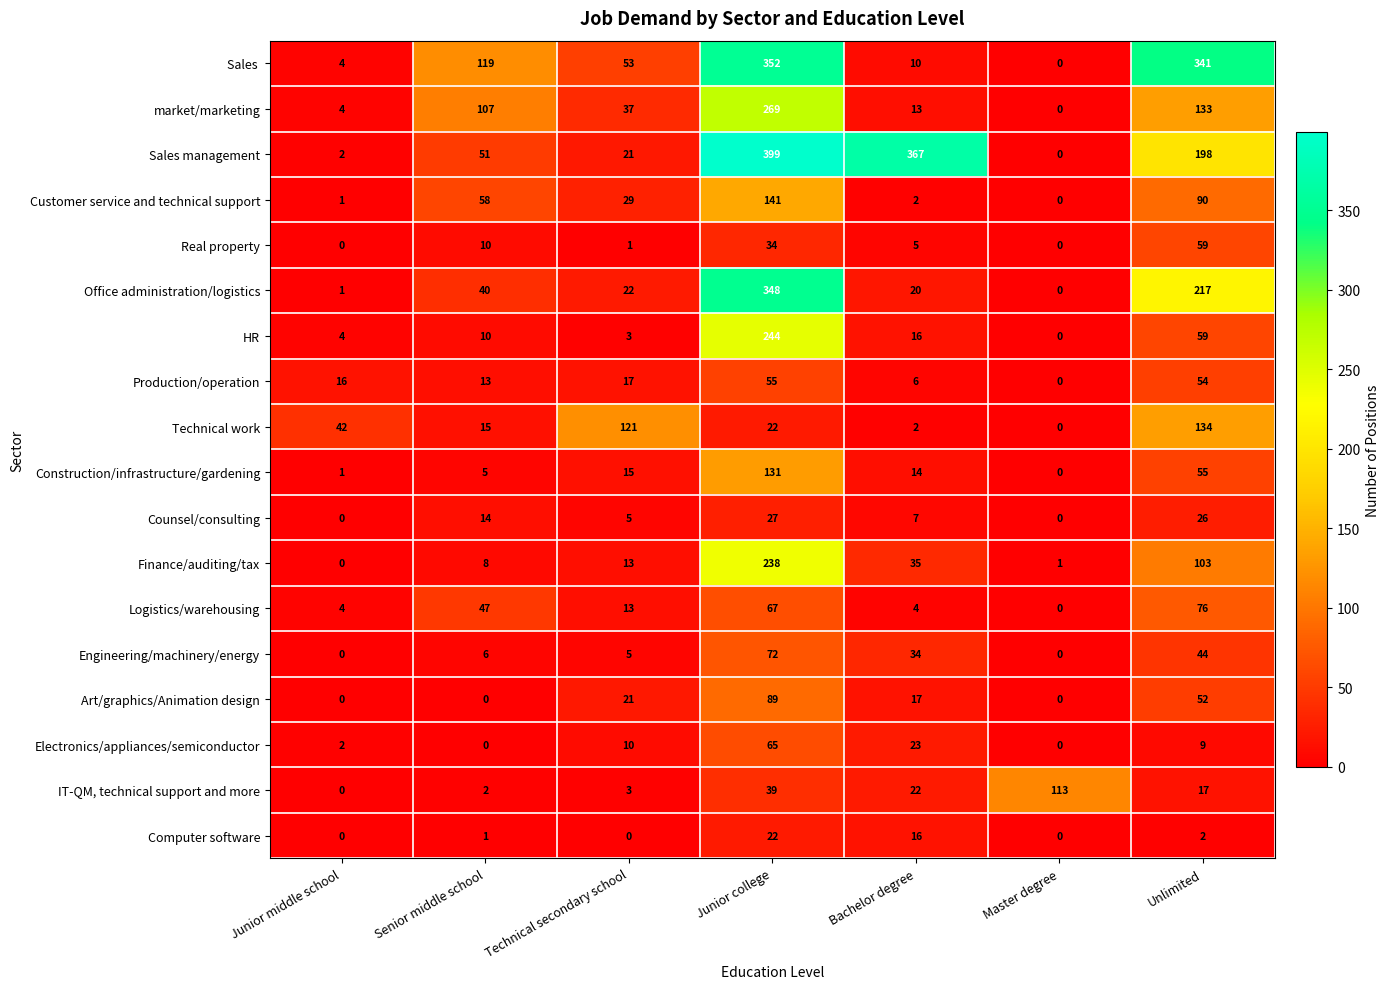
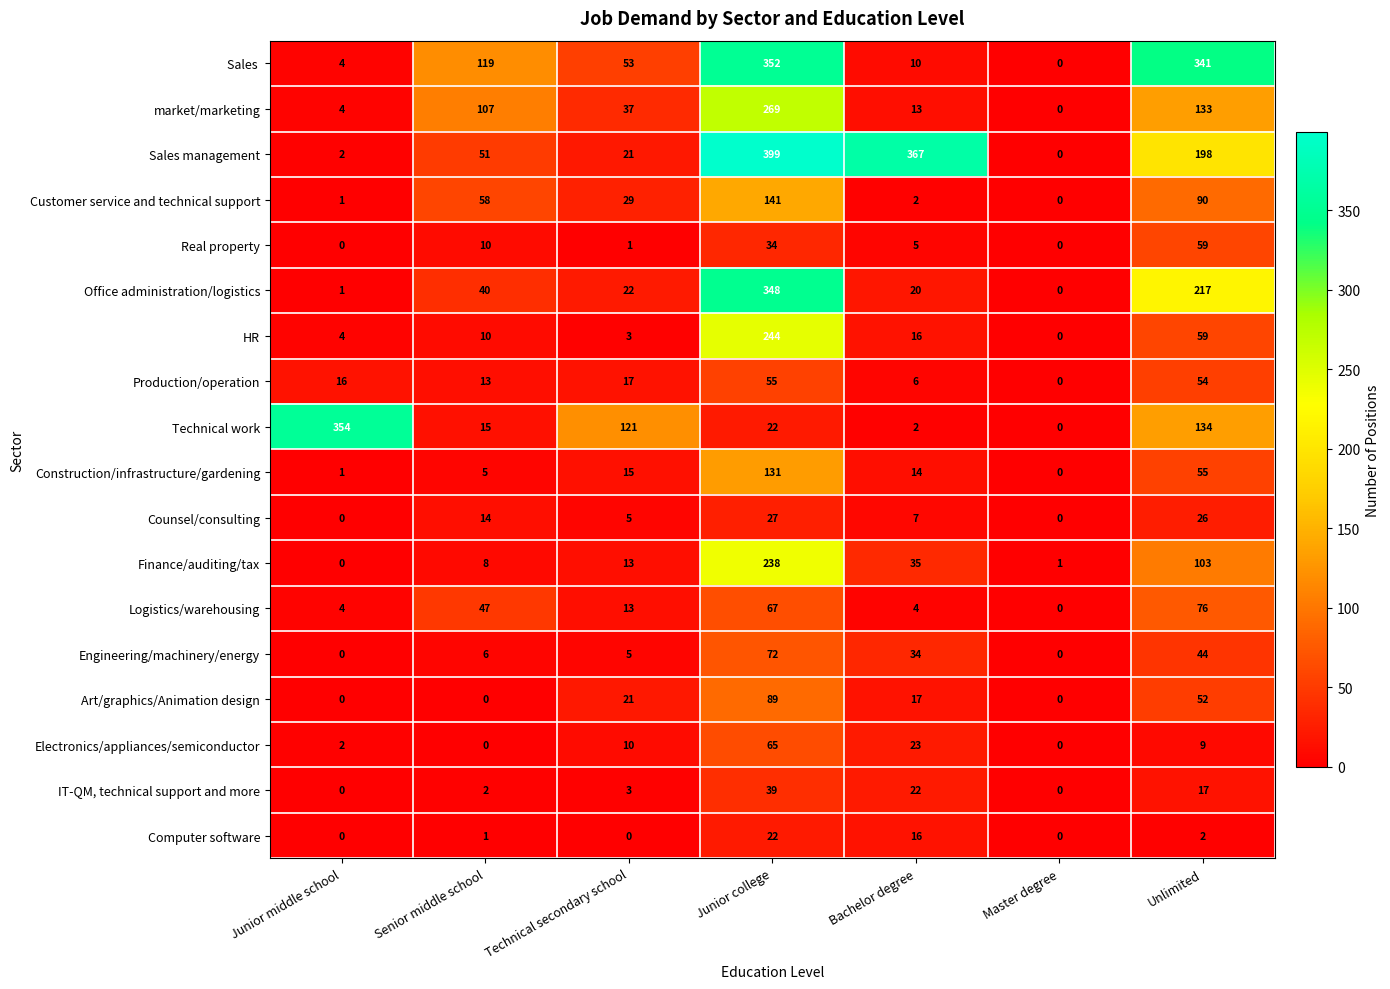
  {
    "Sales": {
      "Junior middle school": 4,
      "Senior middle school": 119,
      "Technical secondary school": 53,
      "Junior college": 352,
      "Bachelor degree": 10,
      "Master degree": 0,
      "Unlimited": 341
    },
    "market/marketing": {
      "Junior middle school": 4,
      "Senior middle school": 107,
      "Technical secondary school": 37,
      "Junior college": 269,
      "Bachelor degree": 13,
      "Master degree": 0,
      "Unlimited": 133
    },
    "Sales management": {
      "Junior middle school": 2,
      "Senior middle school": 51,
      "Technical secondary school": 21,
      "Junior college": 399,
      "Bachelor degree": 367,
      "Master degree": 0,
      "Unlimited": 198
    },
    "Customer service and technical support": {
      "Junior middle school": 1,
      "Senior middle school": 58,
      "Technical secondary school": 29,
      "Junior college": 141,
      "Bachelor degree": 2,
      "Master degree": 0,
      "Unlimited": 90
    },
    "Real property": {
      "Junior middle school": 0,
      "Senior middle school": 10,
      "Technical secondary school": 1,
      "Junior college": 34,
      "Bachelor degree": 5,
      "Master degree": 0,
      "Unlimited": 59
    },
    "Office administration/logistics": {
      "Junior middle school": 1,
      "Senior middle school": 40,
      "Technical secondary school": 22,
      "Junior college": 348,
      "Bachelor degree": 20,
      "Master degree": 0,
      "Unlimited": 217
    },
    "HR": {
      "Junior middle school": 4,
      "Senior middle school": 10,
      "Technical secondary school": 3,
      "Junior college": 244,
      "Bachelor degree": 16,
      "Master degree": 0,
      "Unlimited": 59
    },
    "Production/operation": {
      "Junior middle school": 16,
      "Senior middle school": 13,
      "Technical secondary school": 17,
      "Junior college": 55,
      "Bachelor degree": 6,
      "Master degree": 0,
      "Unlimited": 54
    },
    "Technical work": {
-     "Junior middle school": 42,
+     "Junior middle school": 354,
      "Senior middle school": 15,
      "Technical secondary school": 121,
      "Junior college": 22,
      "Bachelor degree": 2,
      "Master degree": 0,
      "Unlimited": 134
    },
    "Construction/infrastructure/gardening": {
      "Junior middle school": 1,
      "Senior middle school": 5,
      "Technical secondary school": 15,
      "Junior college": 131,
      "Bachelor degree": 14,
      "Master degree": 0,
      "Unlimited": 55
    },
    "Counsel/consulting": {
      "Junior middle school": 0,
      "Senior middle school": 14,
      "Technical secondary school": 5,
      "Junior college": 27,
      "Bachelor degree": 7,
      "Master degree": 0,
      "Unlimited": 26
    },
    "Finance/auditing/tax": {
      "Junior middle school": 0,
      "Senior middle school": 8,
      "Technical secondary school": 13,
      "Junior college": 238,
      "Bachelor degree": 35,
      "Master degree": 1,
      "Unlimited": 103
    },
    "Logistics/warehousing": {
      "Junior middle school": 4,
      "Senior middle school": 47,
      "Technical secondary school": 13,
      "Junior college": 67,
      "Bachelor degree": 4,
      "Master degree": 0,
      "Unlimited": 76
    },
    "Engineering/machinery/energy": {
      "Junior middle school": 0,
      "Senior middle school": 6,
      "Technical secondary school": 5,
      "Junior college": 72,
      "Bachelor degree": 34,
      "Master degree": 0,
      "Unlimited": 44
    },
    "Art/graphics/Animation design": {
      "Junior middle school": 0,
      "Senior middle school": 0,
      "Technical secondary school": 21,
      "Junior college": 89,
      "Bachelor degree": 17,
      "Master degree": 0,
      "Unlimited": 52
    },
    "Electronics/appliances/semiconductor": {
      "Junior middle school": 2,
      "Senior middle school": 0,
      "Technical secondary school": 10,
      "Junior college": 65,
      "Bachelor degree": 23,
      "Master degree": 0,
      "Unlimited": 9
    },
    "IT-QM, technical support and more": {
      "Junior middle school": 0,
      "Senior middle school": 2,
      "Technical secondary school": 3,
      "Junior college": 39,
      "Bachelor degree": 22,
-     "Master degree": 113,
+     "Master degree": 0,
      "Unlimited": 17
    },
    "Computer software": {
      "Junior middle school": 0,
      "Senior middle school": 1,
      "Technical secondary school": 0,
      "Junior college": 22,
      "Bachelor degree": 16,
      "Master degree": 0,
      "Unlimited": 2
    }
  }
